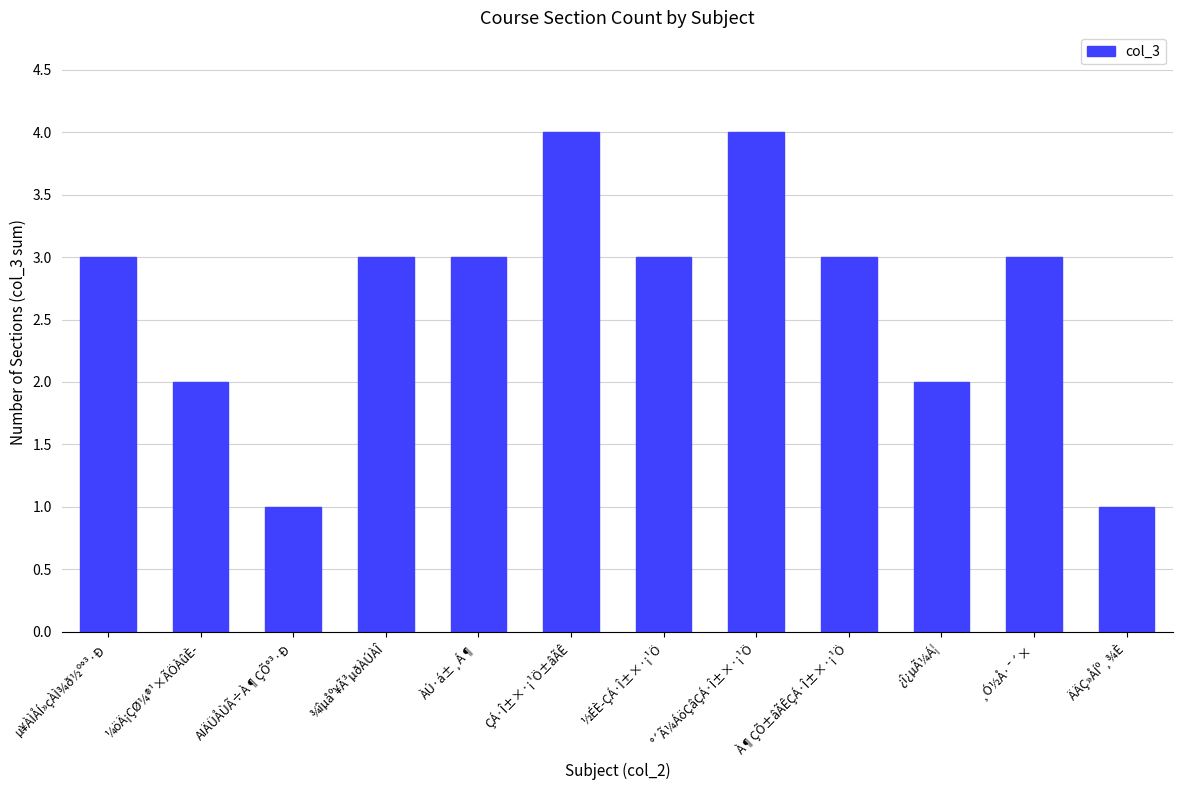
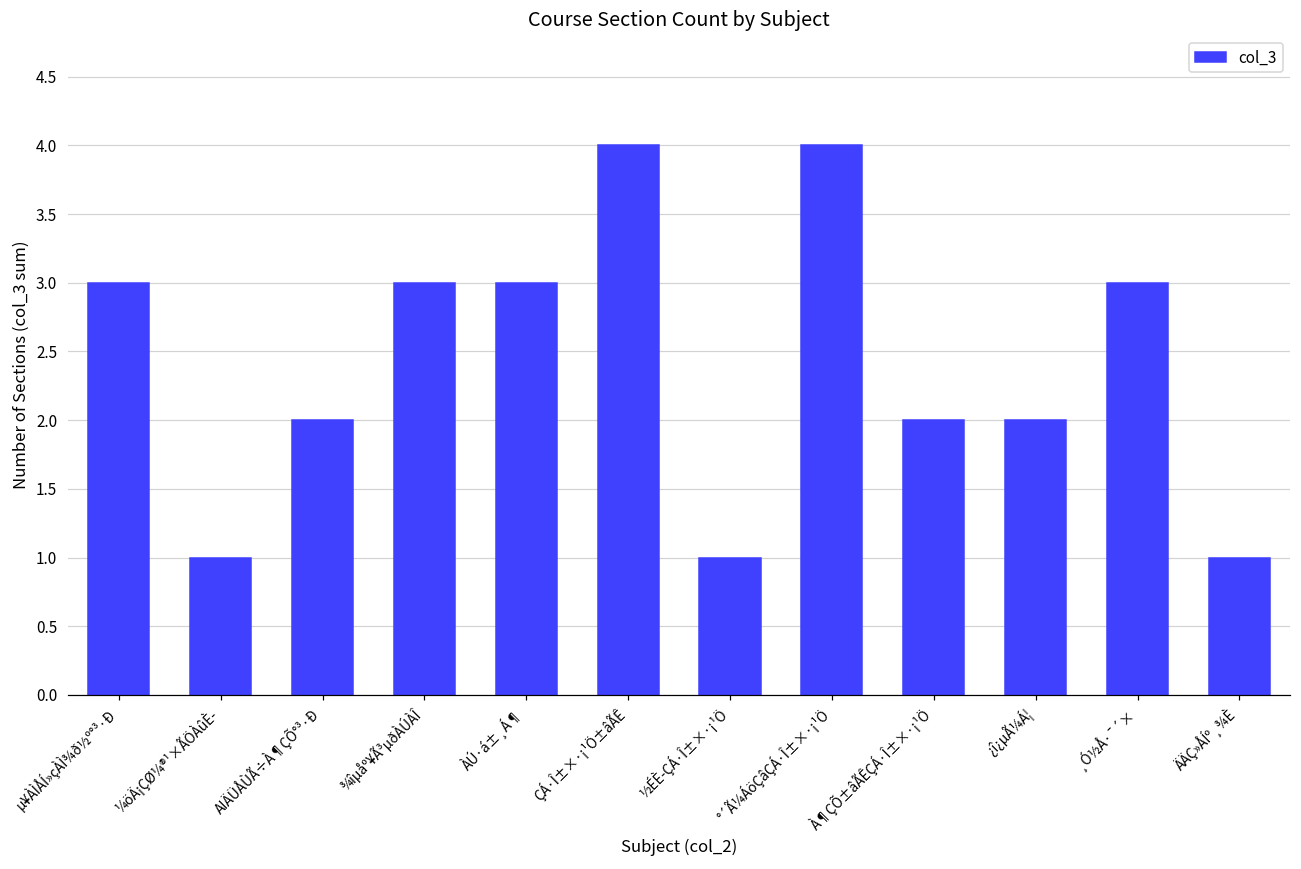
  {
    "µ¥ÀÌÅÍ»çÀÌ¾ð½º°³·Ð": 3,
-   "¼öÄ¡ÇØ¼®¹×ÃÖÀûÈ­": 2,
-   "AIÄÜÅÙÃ÷À¶ÇÕ°³·Ð": 1,
+   "¼öÄ¡ÇØ¼®¹×ÃÖÀûÈ­": 1,
+   "AIÄÜÅÙÃ÷À¶ÇÕ°³·Ð": 2,
    "¾îµåº¥Ã³µðÀÚÀÎ": 3,
    "ÀÚ·á±¸Á¶": 3,
    "ÇÁ·Î±×·¡¹Ö±âÃÊ": 4,
-   "½ÉÈ­ÇÁ·Î±×·¡¹Ö": 3,
+   "½ÉÈ­ÇÁ·Î±×·¡¹Ö": 1,
    "°´Ã¼ÁöÇâÇÁ·Î±×·¡¹Ö": 4,
-   "À¶ÇÕ±âÃÊÇÁ·Î±×·¡¹Ö": 3,
+   "À¶ÇÕ±âÃÊÇÁ·Î±×·¡¹Ö": 2,
    "¿î¿µÃ¼Á¦": 2,
    "¸Ó½Å·¯´×": 3,
    "ÄÄÇ»ÅÍº¸¾È": 1
  }
